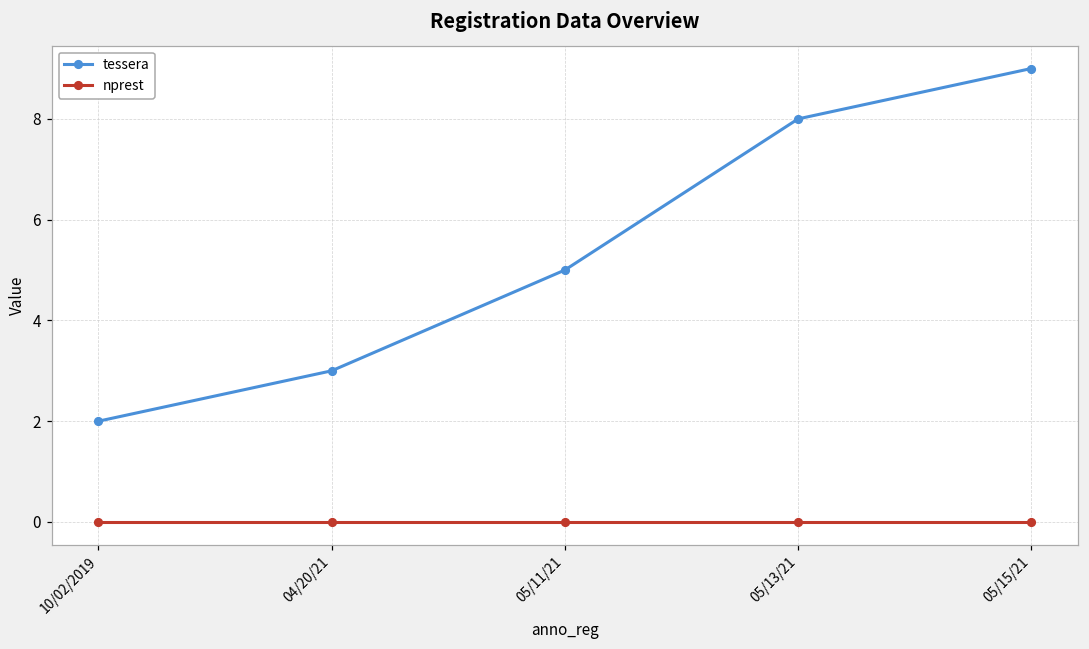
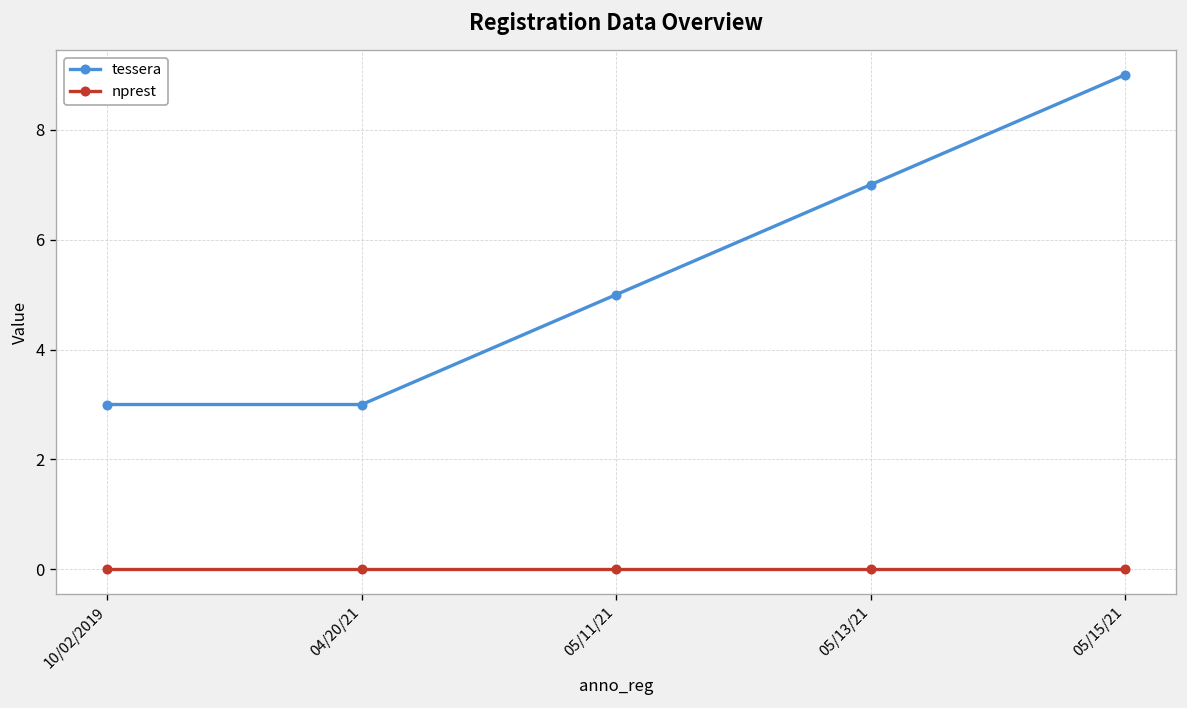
  {
    "tessera": {
-     "10/02/2019": 2,
+     "10/02/2019": 3,
      "04/20/21": 3,
      "05/11/21": 5,
-     "05/13/21": 8,
+     "05/13/21": 7,
      "05/15/21": 9
    },
    "nprest": {
      "10/02/2019": 0,
      "04/20/21": 0,
      "05/11/21": 0,
      "05/13/21": 0,
      "05/15/21": 0
    }
  }
